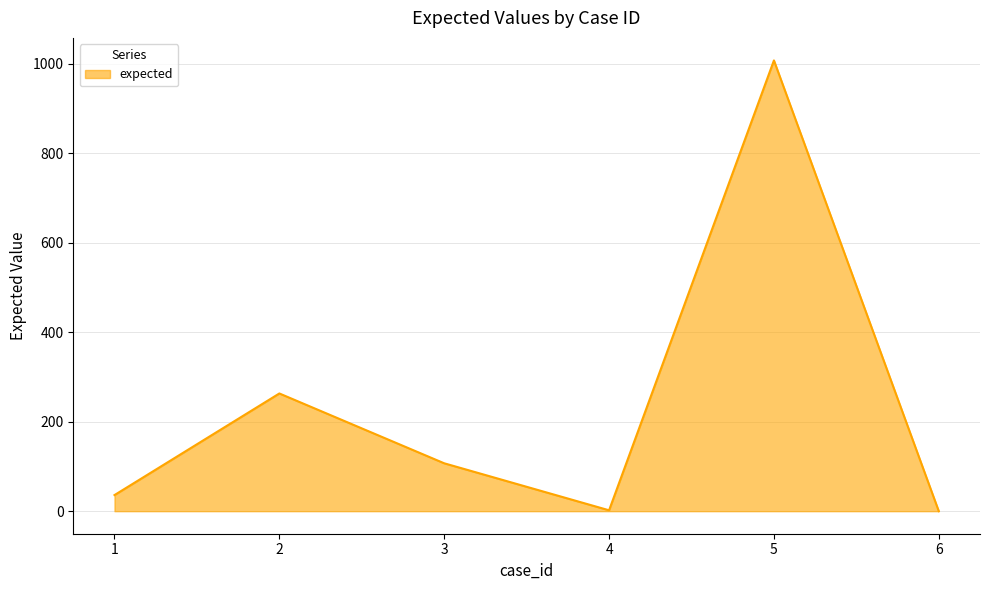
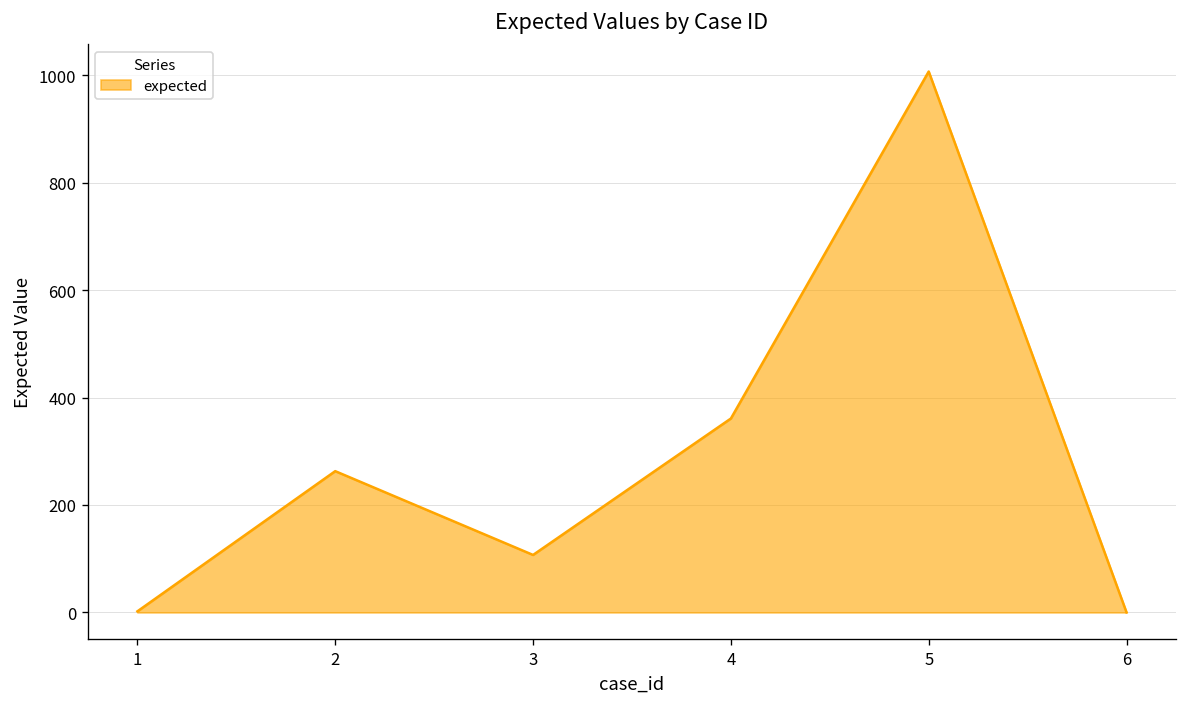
  {
-   "1": 40,
+   "1": 0,
    "2": 260,
    "3": 110,
-   "4": 0,
+   "4": 360,
    "5": 1010,
    "6": 0
  }
